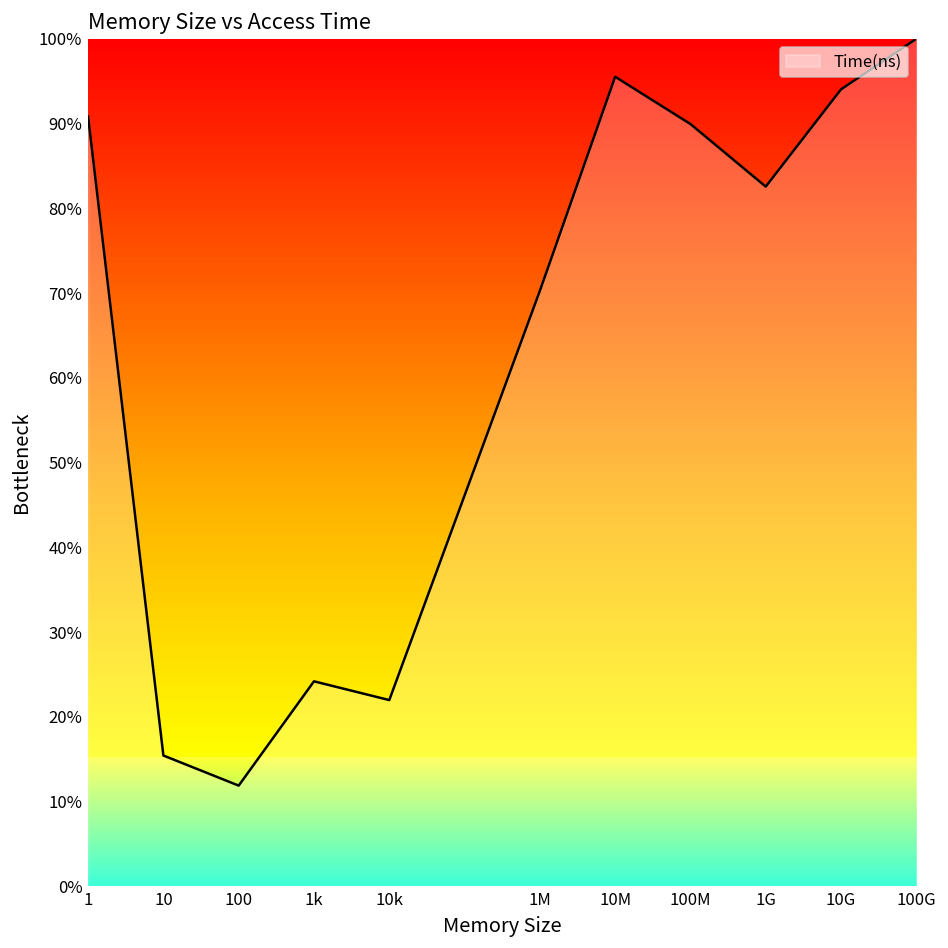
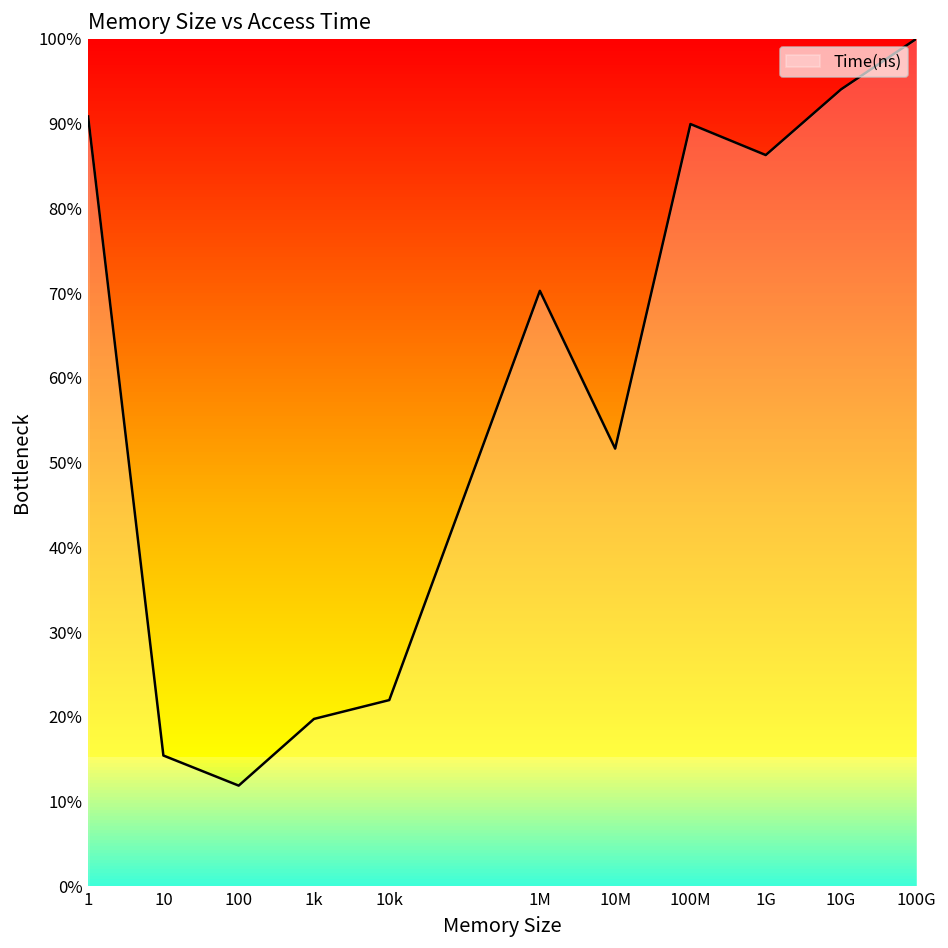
  {
    "1": "91%",
    "10": "15%",
    "100": "12%",
-   "1k": "24%",
+   "1k": "20%",
    "10k": "22%",
    "1M": "70%",
-   "10M": "96%",
+   "10M": "52%",
    "100M": "90%",
-   "1G": "83%",
+   "1G": "86%",
    "10G": "94%",
    "100G": "100%"
  }
